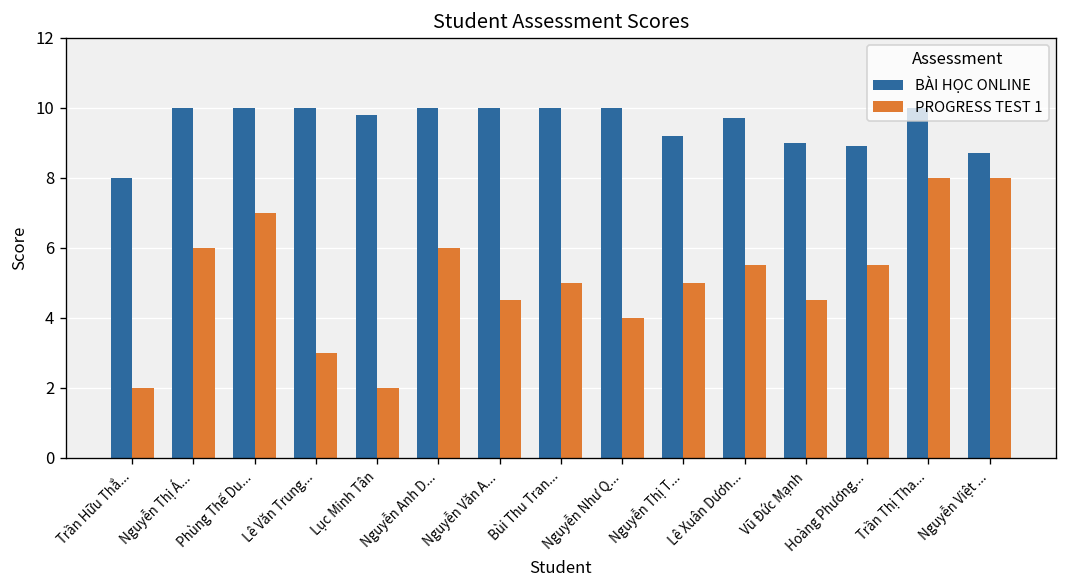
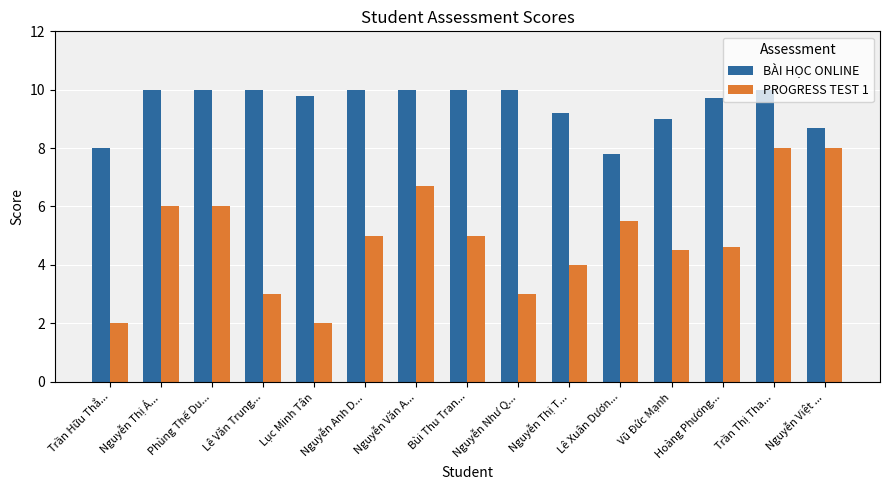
  {
    "BÀI HỌC ONLINE": {
      "Trần Hữu Thắ...": 8.0,
      "Nguyễn Thị Á...": 10.0,
      "Phùng Thế Du...": 10.0,
      "Lê Văn Trung...": 10.0,
      "Lục Minh Tân": 9.8,
      "Nguyễn Anh D...": 10.0,
      "Nguyễn Văn A...": 10.0,
      "Bùi Thu Tran...": 10.0,
      "Nguyễn Như Q...": 10.0,
      "Nguyễn Thị T...": 9.2,
-     "Lê Xuân Dươn...": 9.7,
+     "Lê Xuân Dươn...": 7.8,
      "Vũ Đức Mạnh": 9.0,
-     "Hoàng Phương...": 8.9,
+     "Hoàng Phương...": 9.7,
      "Nguyễn Việt ...": 8.7
    },
    "PROGRESS TEST 1": {
      "Trần Hữu Thắ...": 2.0,
      "Nguyễn Thị Á...": 6.0,
-     "Phùng Thế Du...": 7,
+     "Phùng Thế Du...": 6,
      "Lê Văn Trung...": 3.0,
      "Lục Minh Tân": 2.0,
-     "Nguyễn Anh D...": 6,
-     "Nguyễn Văn A...": 4.5,
+     "Nguyễn Anh D...": 5,
+     "Nguyễn Văn A...": 6.7,
      "Bùi Thu Tran...": 5.0,
-     "Nguyễn Như Q...": 4,
-     "Nguyễn Thị T...": 5,
+     "Nguyễn Như Q...": 3,
+     "Nguyễn Thị T...": 4,
      "Lê Xuân Dươn...": 5.5,
      "Vũ Đức Mạnh": 4.5,
-     "Hoàng Phương...": 5.5,
+     "Hoàng Phương...": 4.6,
      "Trần Thị Tha...": 8.0,
      "Nguyễn Việt ...": 8.0
    }
  }
